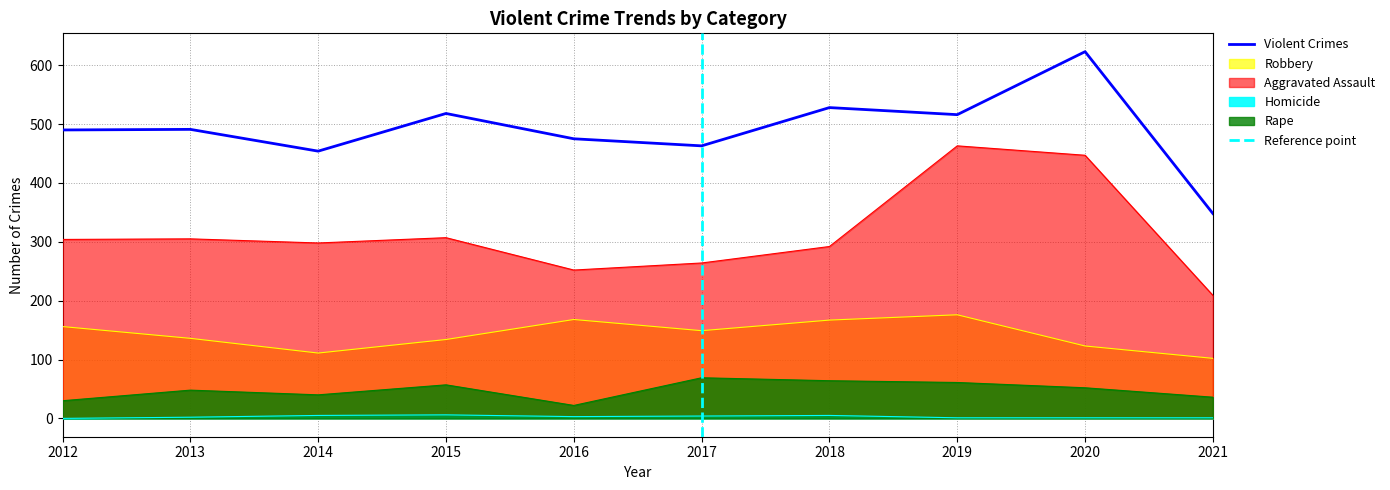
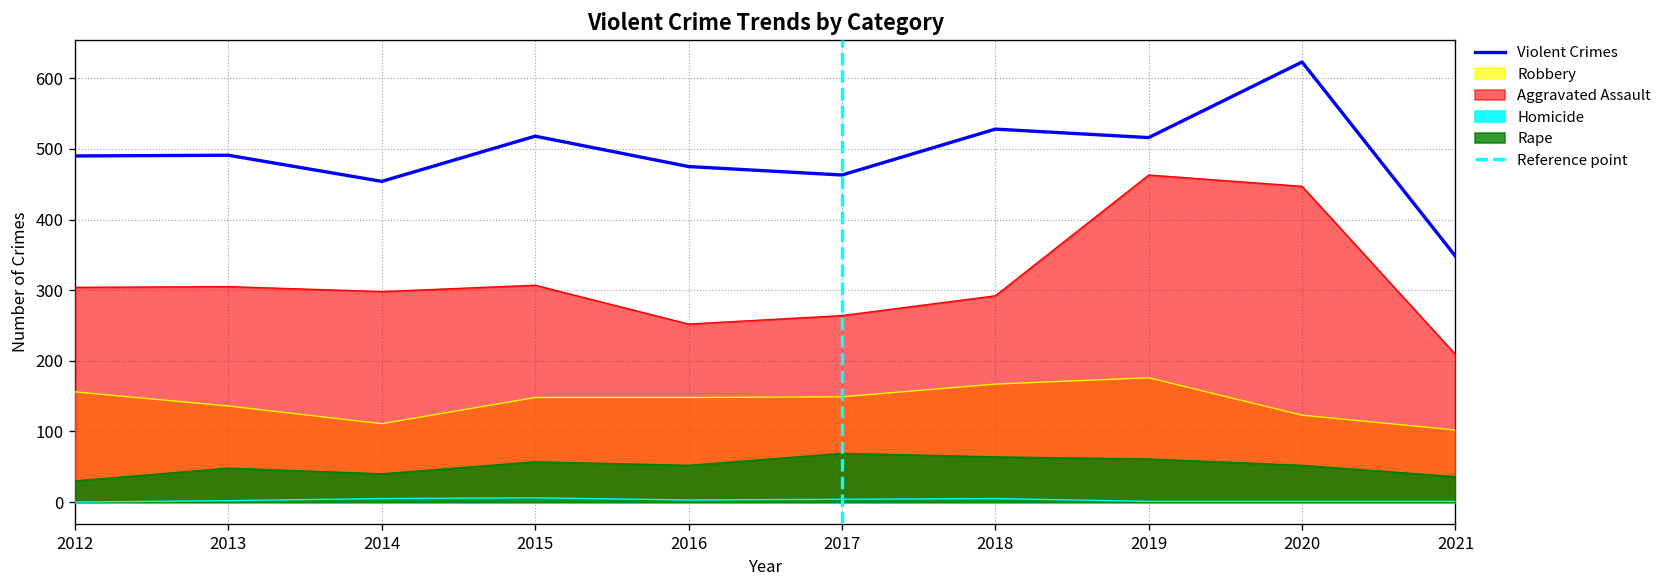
  {
    "Violent Crimes": {
      "2012": 490,
      "2013": 490,
      "2014": 450,
      "2015": 520,
      "2016": 480,
      "2017": 460,
      "2018": 530,
      "2019": 520,
      "2020": 620,
      "2021": 350
    },
    "Robbery": {
      "2012": 160,
      "2013": 140,
      "2014": 110,
-     "2015": 130,
-     "2016": 170,
+     "2015": 150,
+     "2016": 150,
      "2017": 150,
      "2018": 170,
      "2019": 180,
      "2020": 120,
      "2021": 100
    },
    "Aggravated Assault": {
      "2012": 300,
      "2013": 310,
      "2014": 300,
      "2015": 310,
      "2016": 250,
      "2017": 260,
      "2018": 290,
      "2019": 460,
      "2020": 450,
      "2021": 210
    },
    "Homicide": {
      "2012": 0,
      "2013": 0,
      "2014": 10,
      "2015": 10,
      "2016": 0,
      "2017": 0,
      "2018": 10,
      "2019": 0,
      "2020": 0,
      "2021": 0
    },
    "Rape": {
      "2012": 30,
      "2013": 50,
      "2014": 40,
      "2015": 60,
-     "2016": 20,
+     "2016": 50,
      "2017": 70,
      "2018": 60,
      "2019": 60,
      "2020": 50,
      "2021": 40
    }
  }
